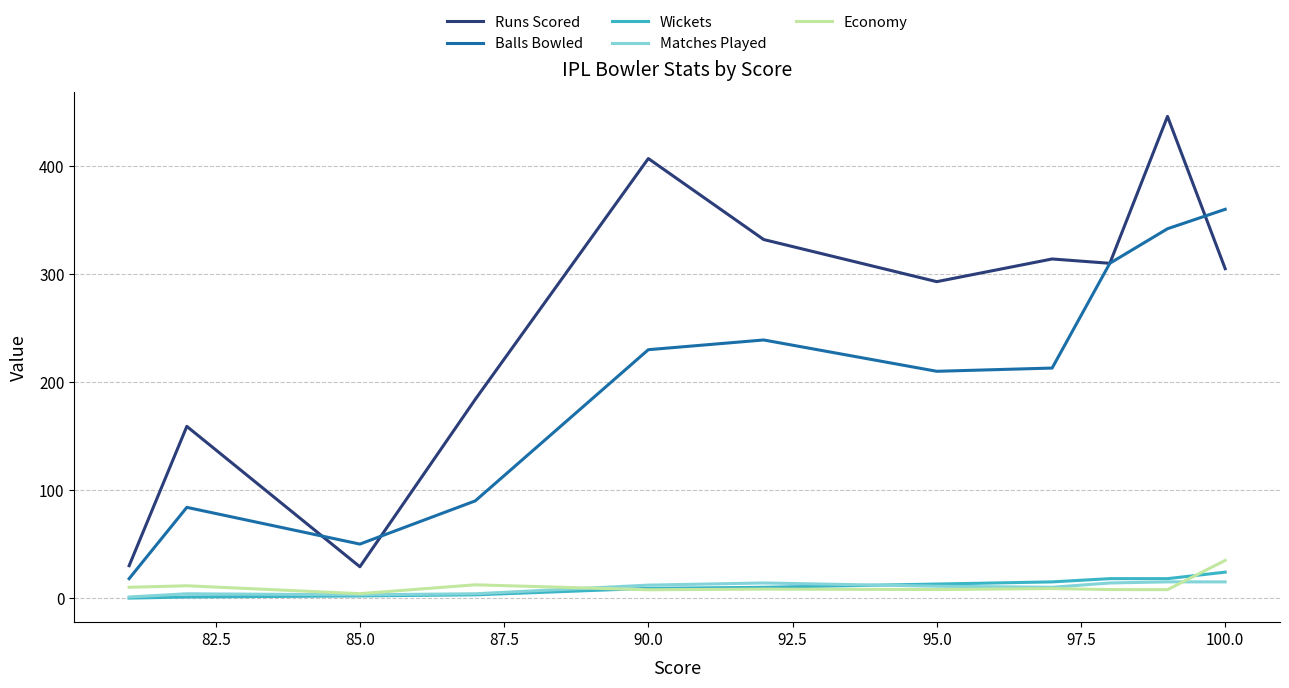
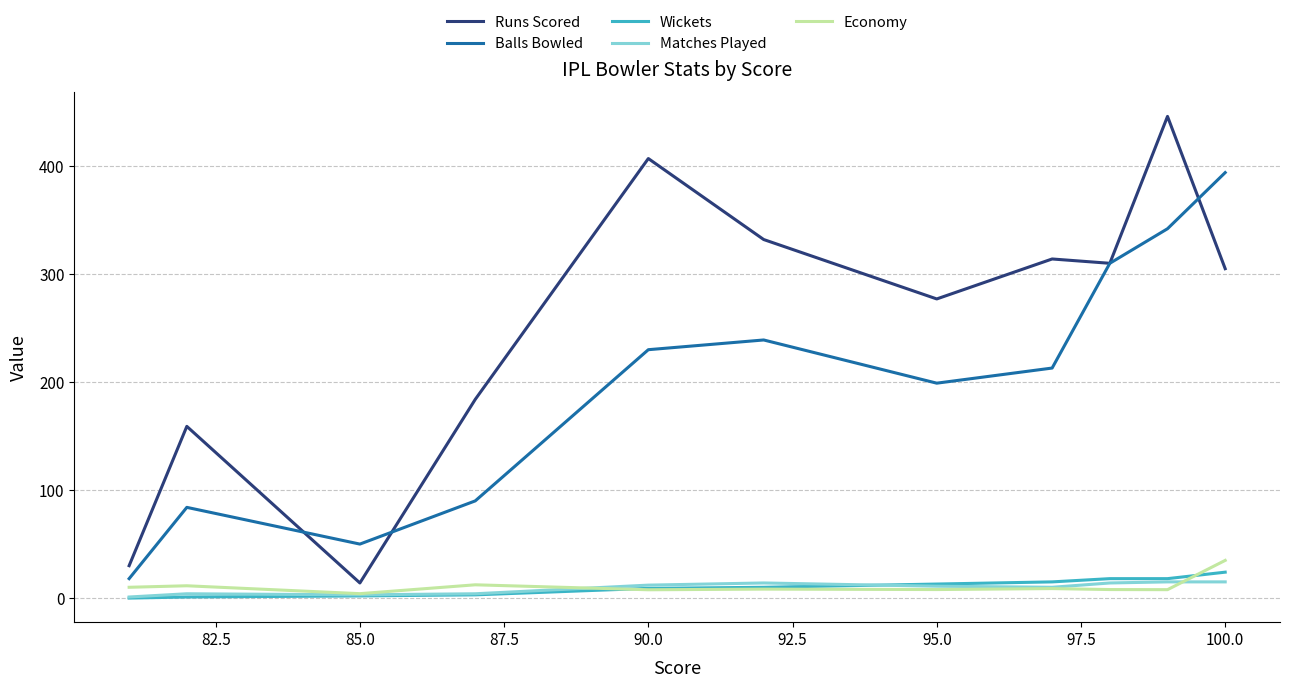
  {
    "Runs Scored": {
-     "85.0": 29,
+     "85.0": 14,
      "90.0": 407,
-     "95.0": 293,
+     "95.0": 277,
      "100.0": 305
    },
    "Balls Bowled": {
      "85.0": 50,
      "90.0": 230,
-     "95.0": 210,
-     "100.0": 360
+     "95.0": 199,
+     "100.0": 394
    },
    "Wickets": {
      "100.0": 24
    },
    "Matches Played": {
      "90.0": 12,
      "100.0": 15
    },
    "Economy": {
      "95.0": 8,
      "100.0": 35
    }
  }
